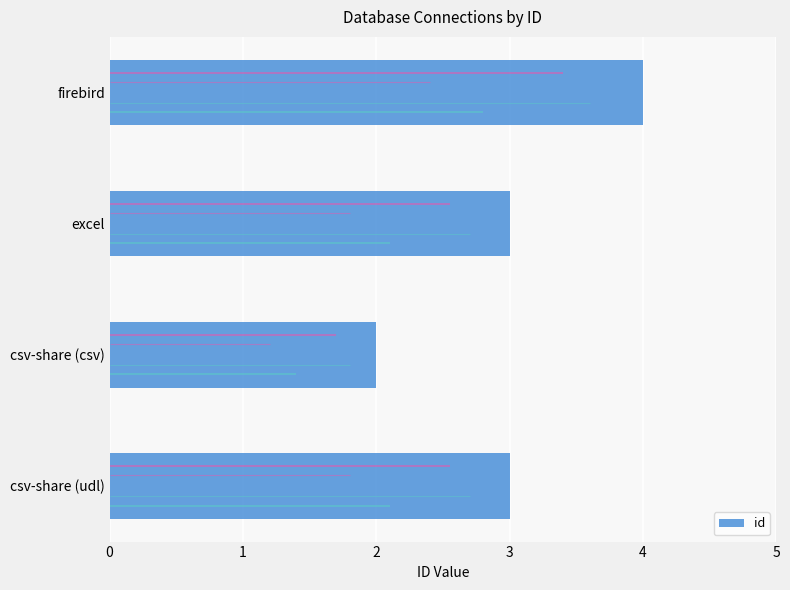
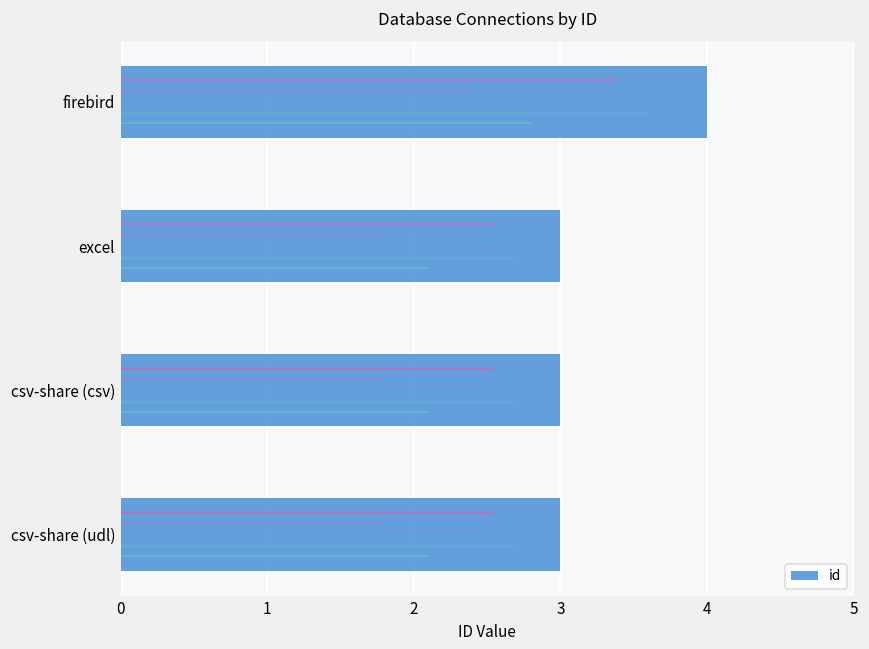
  {
    "firebird": 4,
    "excel": 3,
-   "csv-share (csv)": 2,
+   "csv-share (csv)": 3,
    "csv-share (udl)": 3
  }
